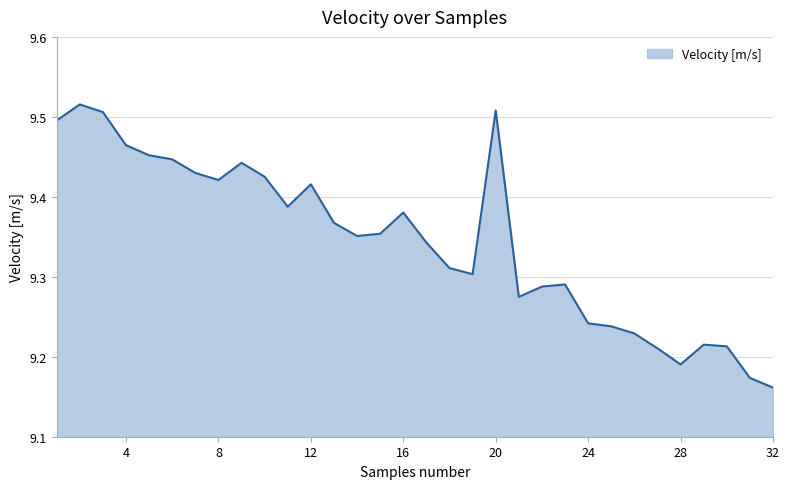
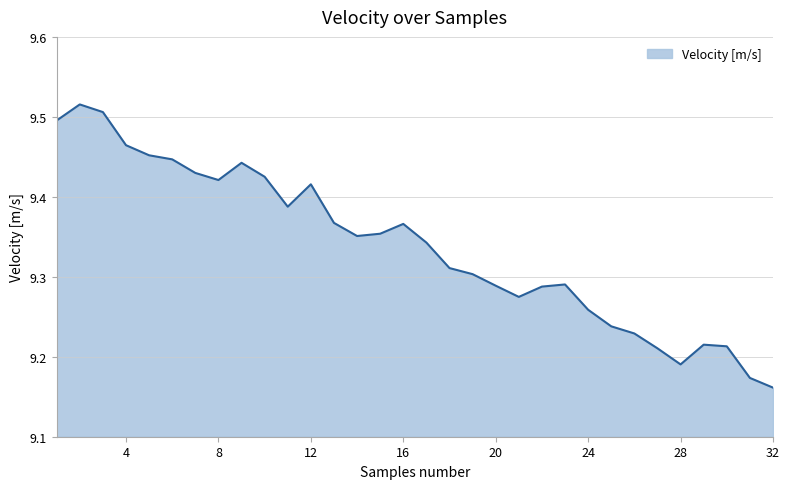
  {
    "4": 9.46,
    "8": 9.42,
    "12": 9.42,
-   "16": 9.38,
-   "20": 9.51,
-   "24": 9.24,
+   "16": 9.37,
+   "20": 9.29,
+   "24": 9.26,
    "28": 9.19,
    "32": 9.16
  }
